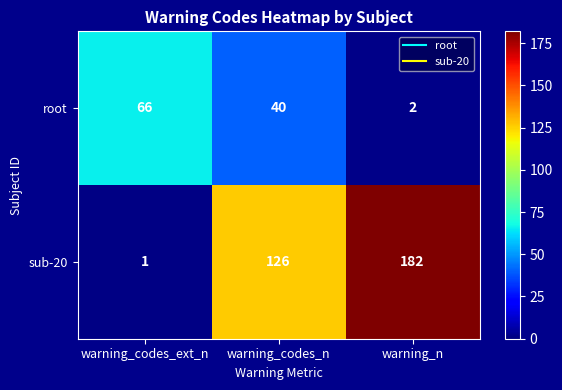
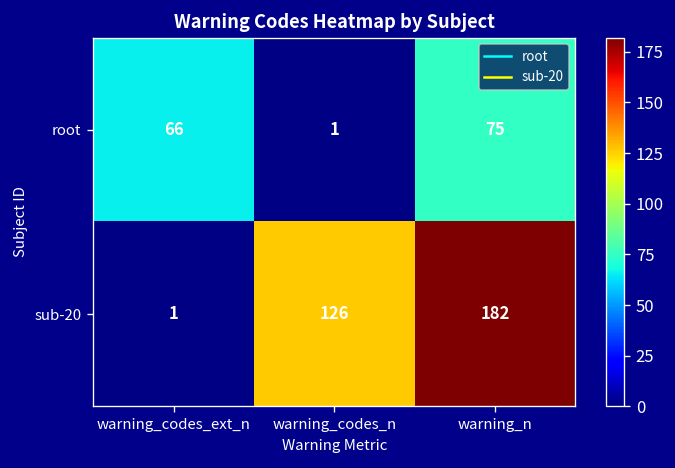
  {
    "root": {
      "warning_codes_ext_n": 66,
-     "warning_codes_n": 40,
-     "warning_n": 2
+     "warning_codes_n": 1,
+     "warning_n": 75
    },
    "sub-20": {
      "warning_codes_ext_n": 1,
      "warning_codes_n": 126,
      "warning_n": 182
    }
  }
